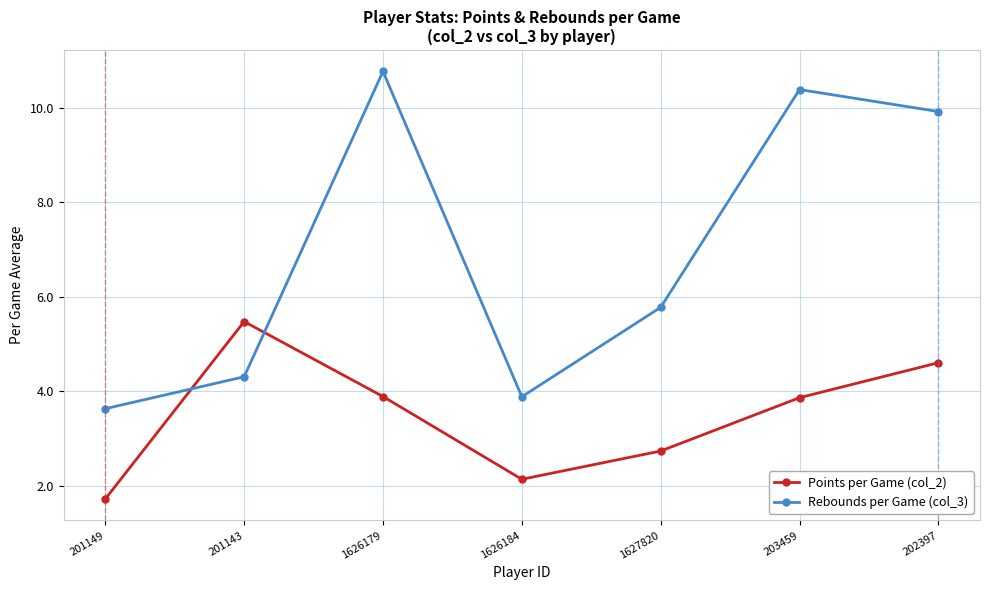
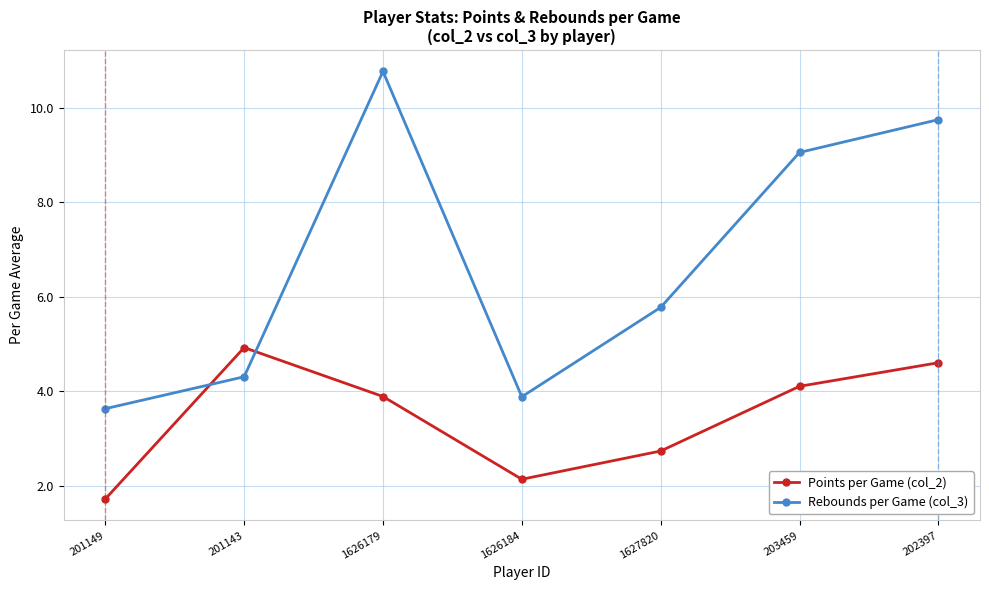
  {
    "Points per Game (col_2)": {
      "201149": 1.7,
-     "201143": 5.5,
+     "201143": 4.9,
      "1626179": 3.9,
      "1626184": 2.1,
      "1627820": 2.7,
-     "203459": 3.9,
+     "203459": 4.1,
      "202397": 4.6
    },
    "Rebounds per Game (col_3)": {
      "201149": 3.6,
      "201143": 4.3,
      "1626179": 10.8,
      "1626184": 3.9,
      "1627820": 5.8,
-     "203459": 10.4,
-     "202397": 9.9
+     "203459": 9.1,
+     "202397": 9.7
    }
  }
